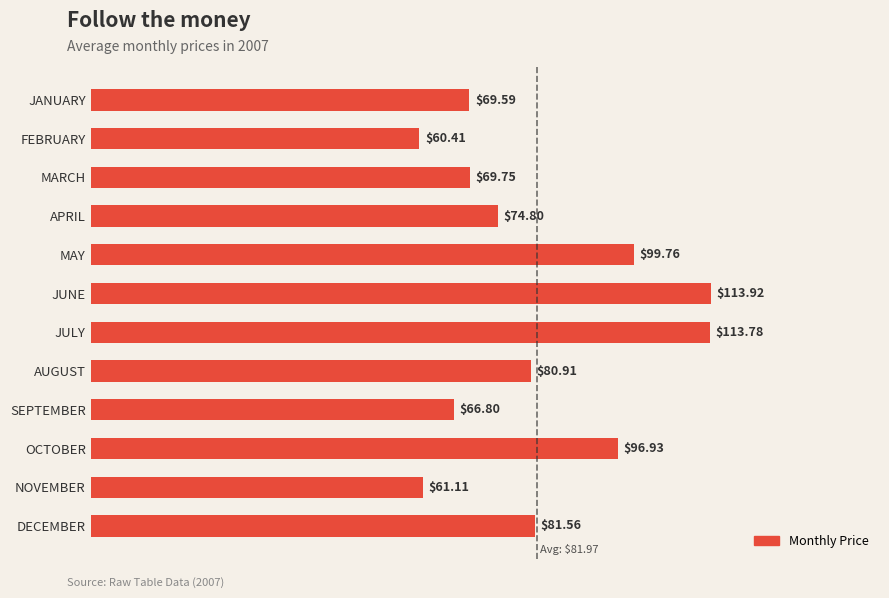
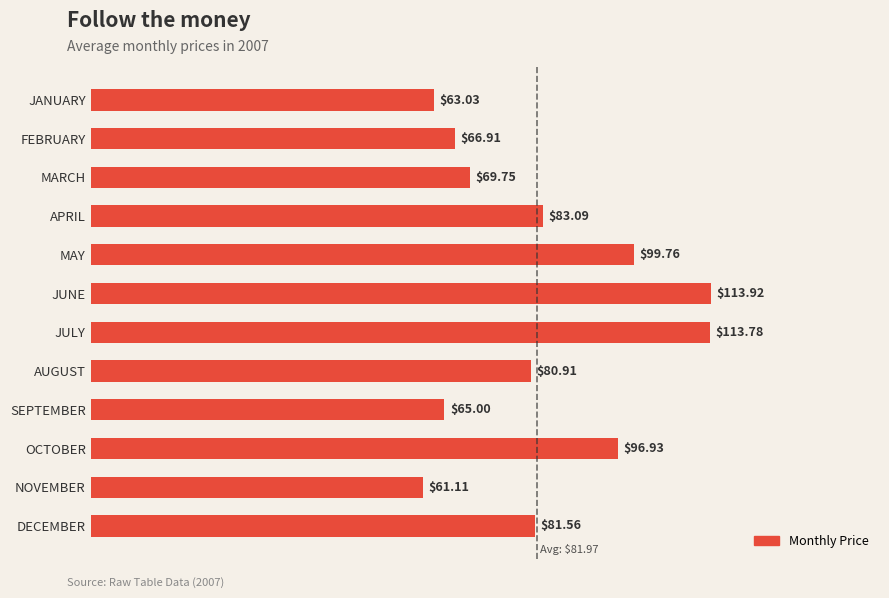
  {
-   "JANUARY": "$69.59",
-   "FEBRUARY": "$60.41",
+   "JANUARY": "$63.03",
+   "FEBRUARY": "$66.91",
    "MARCH": "$69.75",
-   "APRIL": "$74.80",
+   "APRIL": "$83.09",
    "MAY": "$99.76",
    "JUNE": "$113.92",
    "JULY": "$113.78",
    "AUGUST": "$80.91",
-   "SEPTEMBER": "$66.80",
+   "SEPTEMBER": "$65.00",
    "OCTOBER": "$96.93",
    "NOVEMBER": "$61.11",
    "DECEMBER": "$81.56"
  }
